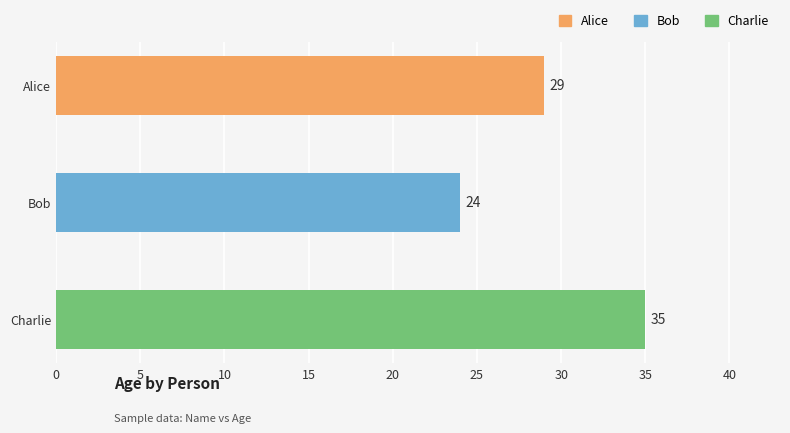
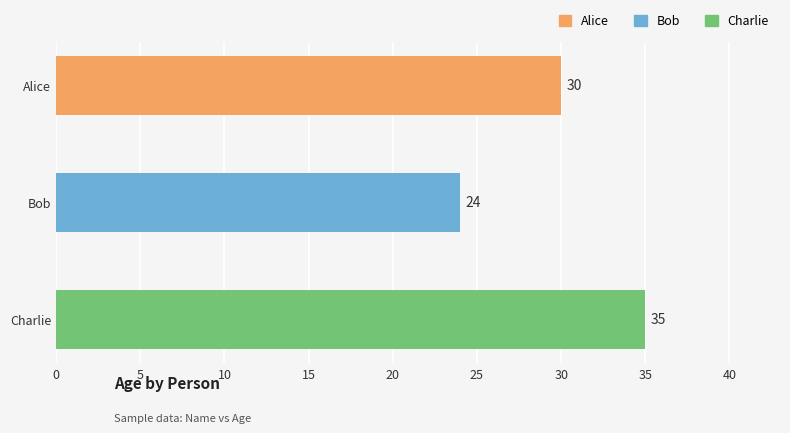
  {
-   "Alice": 29,
+   "Alice": 30,
    "Bob": 24,
    "Charlie": 35
  }
